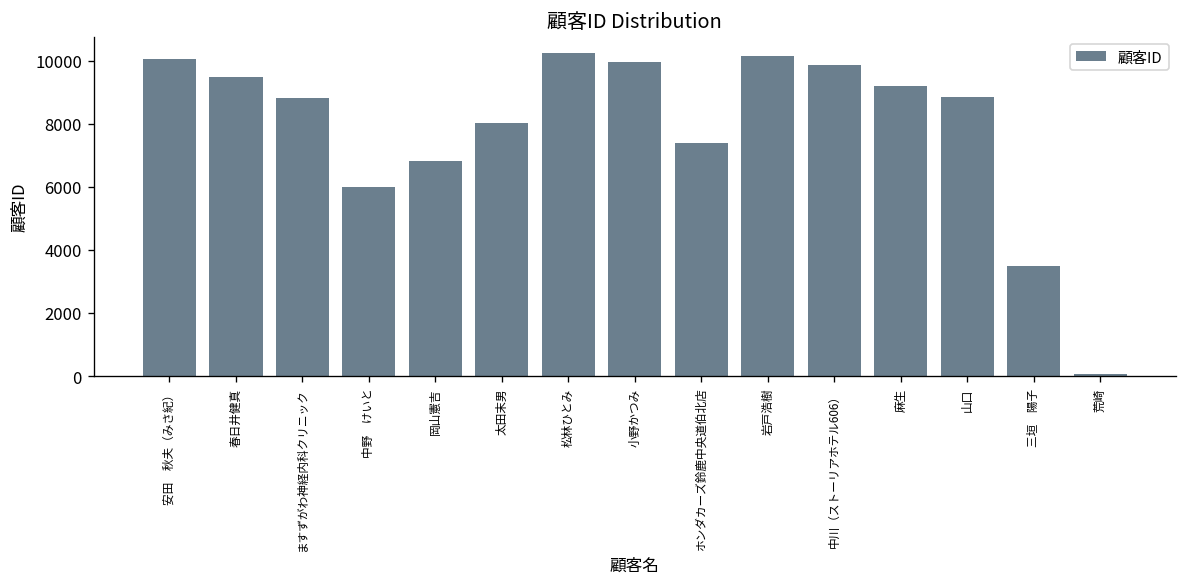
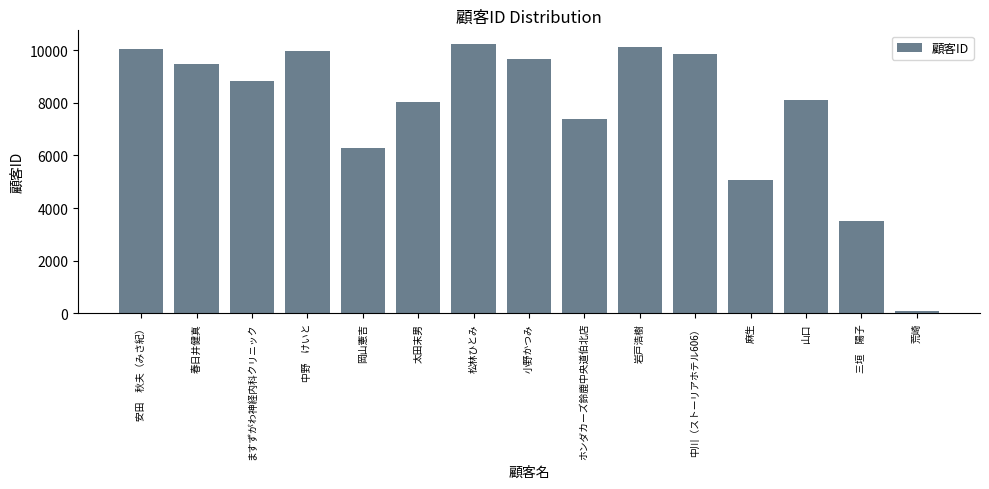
  {
    "安田 秋夫（みさ紀）": 10100,
    "春日井健真": 9500,
    "ますずがわ神経内科クリニック": 8800,
-   "中野 けいと": 6000,
-   "岡山憲吉": 6800,
+   "中野 けいと": 10000,
+   "岡山憲吉": 6300,
    "太田末男": 8000,
    "松林ひとみ": 10200,
-   "小野かつみ": 10000,
+   "小野かつみ": 9700,
    "ホンダカーズ鈴鹿中央道伯北店": 7400,
    "岩戸浩樹": 10100,
    "中川（ストーリアホテル606）": 9900,
-   "麻生": 9200,
-   "山口": 8800,
+   "麻生": 5100,
+   "山口": 8100,
    "三垣 陽子": 3500
  }
